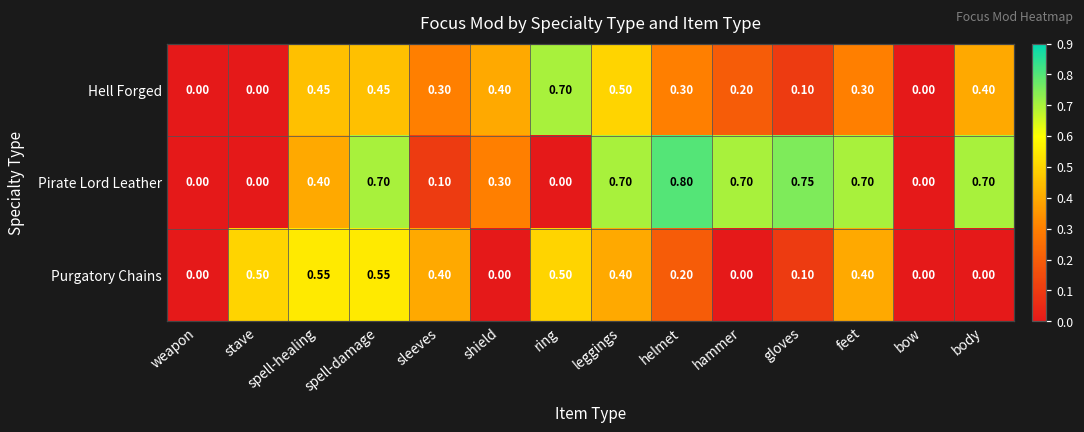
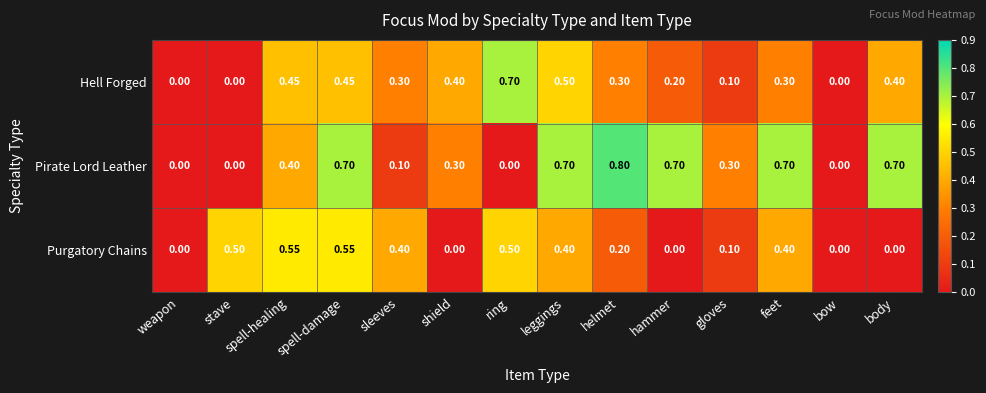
  {
    "Hell Forged": {
      "weapon": 0.00,
      "stave": 0.00,
      "spell-healing": 0.45,
      "spell-damage": 0.45,
      "sleeves": 0.30,
      "shield": 0.40,
      "ring": 0.70,
      "leggings": 0.50,
      "helmet": 0.30,
      "hammer": 0.20,
      "gloves": 0.10,
      "feet": 0.30,
      "bow": 0.00,
      "body": 0.40
    },
    "Pirate Lord Leather": {
      "weapon": 0.00,
      "stave": 0.00,
      "spell-healing": 0.40,
      "spell-damage": 0.70,
      "sleeves": 0.10,
      "shield": 0.30,
      "ring": 0.00,
      "leggings": 0.70,
      "helmet": 0.80,
      "hammer": 0.70,
-     "gloves": 0.75,
+     "gloves": 0.30,
      "feet": 0.70,
      "bow": 0.00,
      "body": 0.70
    },
    "Purgatory Chains": {
      "weapon": 0.00,
      "stave": 0.50,
      "spell-healing": 0.55,
      "spell-damage": 0.55,
      "sleeves": 0.40,
      "shield": 0.00,
      "ring": 0.50,
      "leggings": 0.40,
      "helmet": 0.20,
      "hammer": 0.00,
      "gloves": 0.10,
      "feet": 0.40,
      "bow": 0.00,
      "body": 0.00
    }
  }
